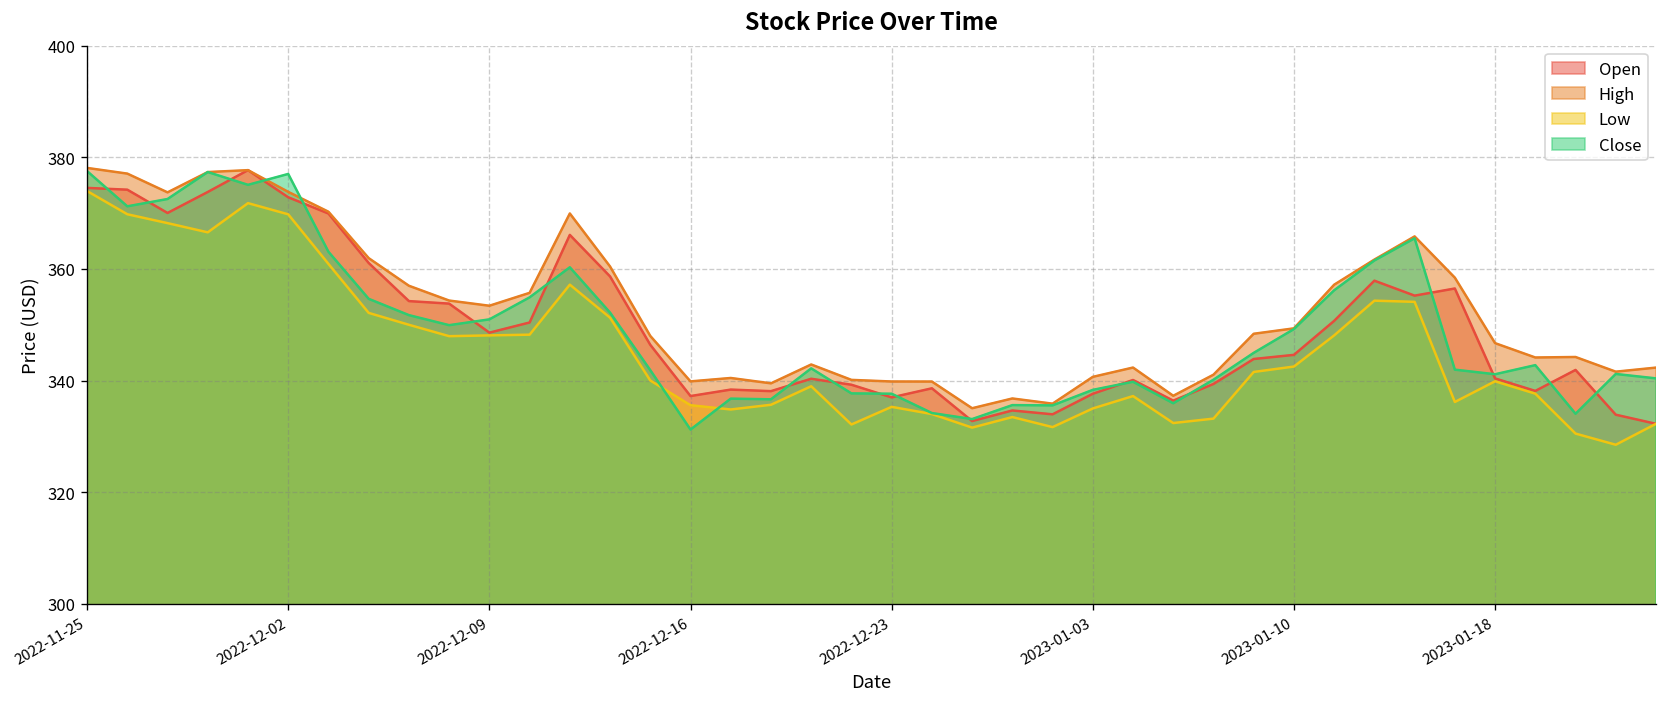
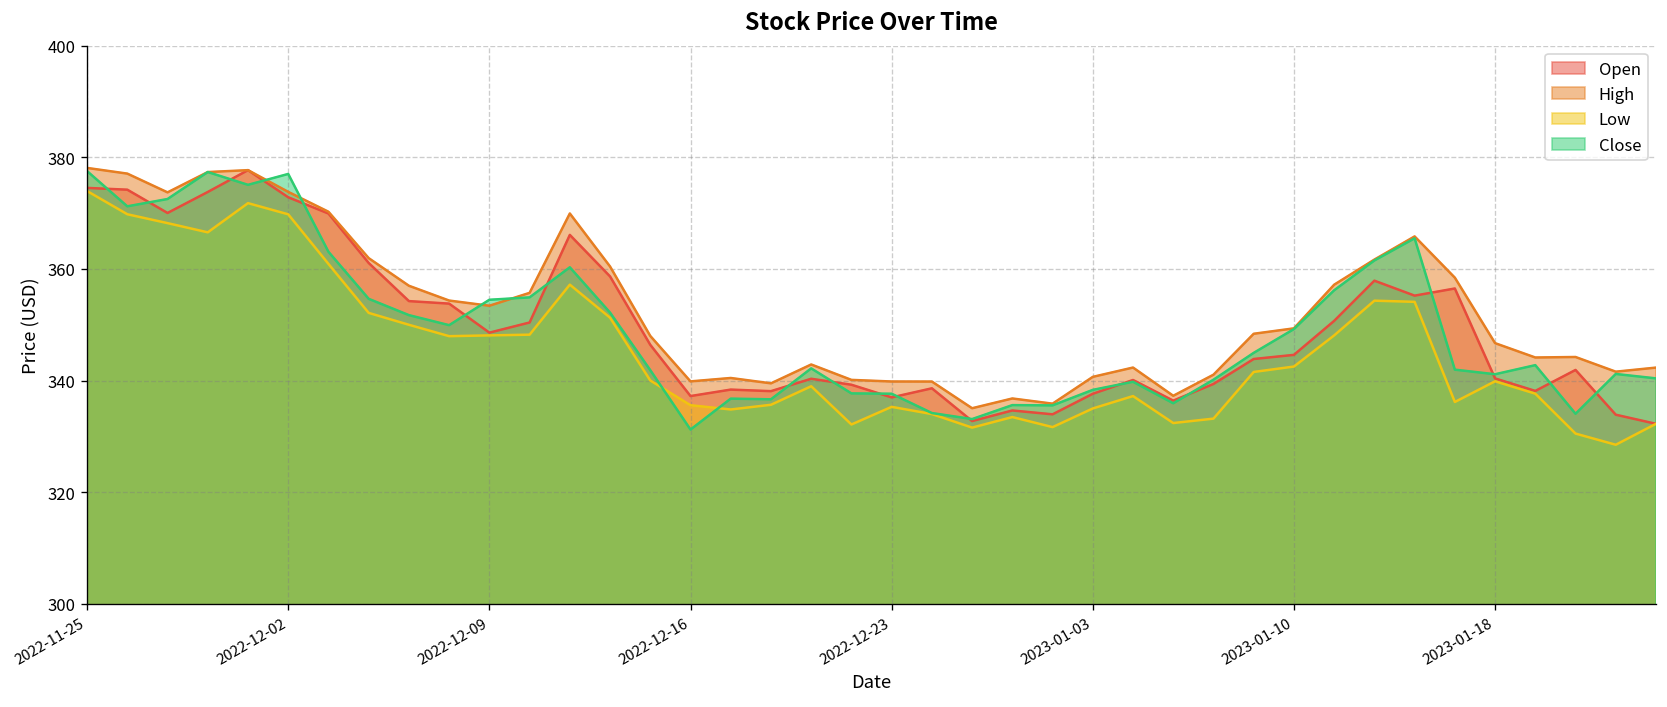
  {
    "Close": {
      "2022-11-25": 378,
      "2022-12-02": 377,
-     "2022-12-09": 351,
+     "2022-12-09": 354,
      "2022-12-16": 331,
      "2022-12-23": 338,
      "2023-01-03": 338,
      "2023-01-18": 341
    }
  }
